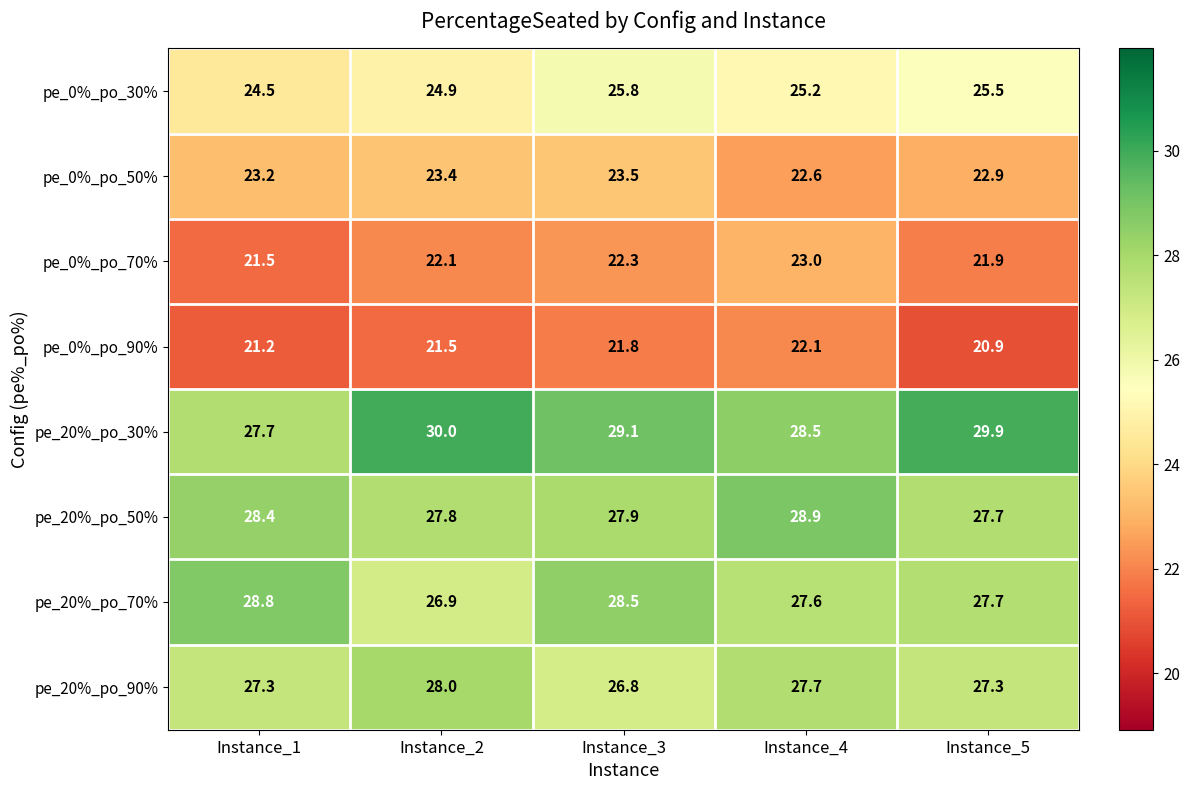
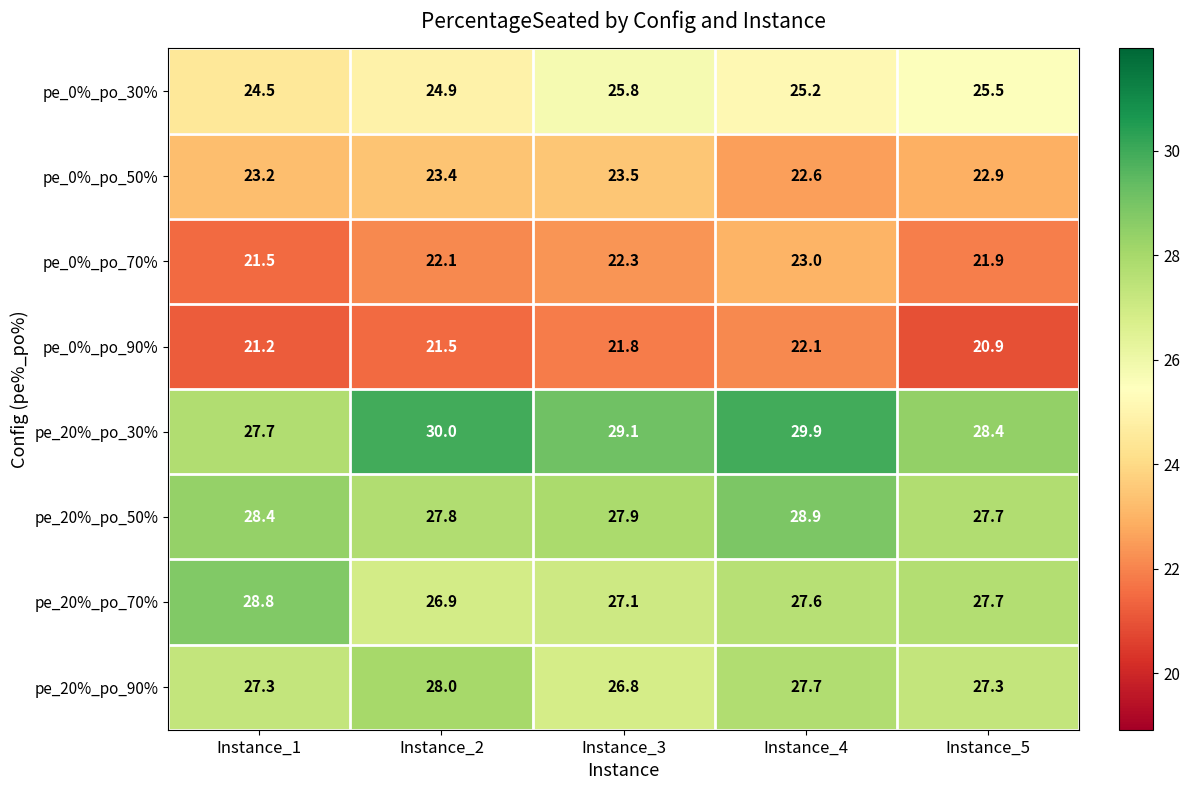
  {
    "pe_0%_po_30%": {
      "Instance_1": 24.5,
      "Instance_2": 24.9,
      "Instance_3": 25.8,
      "Instance_4": 25.2,
      "Instance_5": 25.5
    },
    "pe_0%_po_50%": {
      "Instance_1": 23.2,
      "Instance_2": 23.4,
      "Instance_3": 23.5,
      "Instance_4": 22.6,
      "Instance_5": 22.9
    },
    "pe_0%_po_70%": {
      "Instance_1": 21.5,
      "Instance_2": 22.1,
      "Instance_3": 22.3,
      "Instance_4": 23.0,
      "Instance_5": 21.9
    },
    "pe_0%_po_90%": {
      "Instance_1": 21.2,
      "Instance_2": 21.5,
      "Instance_3": 21.8,
      "Instance_4": 22.1,
      "Instance_5": 20.9
    },
    "pe_20%_po_30%": {
      "Instance_1": 27.7,
      "Instance_2": 30.0,
      "Instance_3": 29.1,
-     "Instance_4": 28.5,
-     "Instance_5": 29.9
+     "Instance_4": 29.9,
+     "Instance_5": 28.4
    },
    "pe_20%_po_50%": {
      "Instance_1": 28.4,
      "Instance_2": 27.8,
      "Instance_3": 27.9,
      "Instance_4": 28.9,
      "Instance_5": 27.7
    },
    "pe_20%_po_70%": {
      "Instance_1": 28.8,
      "Instance_2": 26.9,
-     "Instance_3": 28.5,
+     "Instance_3": 27.1,
      "Instance_4": 27.6,
      "Instance_5": 27.7
    },
    "pe_20%_po_90%": {
      "Instance_1": 27.3,
      "Instance_2": 28.0,
      "Instance_3": 26.8,
      "Instance_4": 27.7,
      "Instance_5": 27.3
    }
  }
